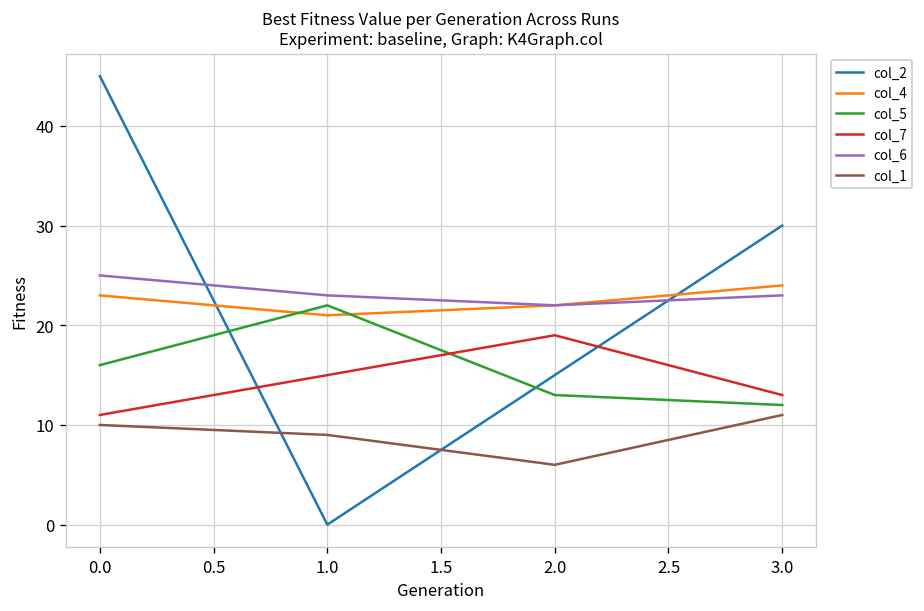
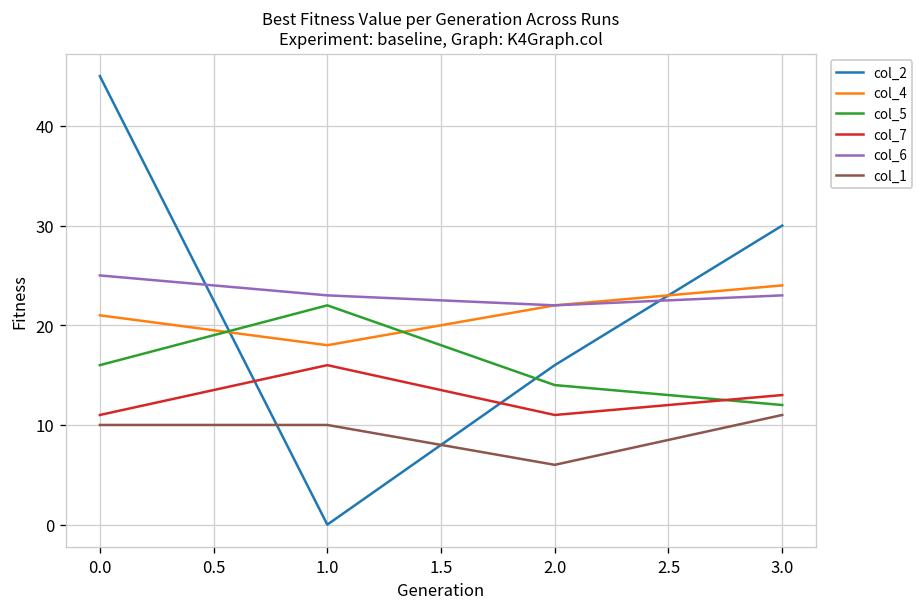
  {
    "col_2": {
      "0.0": 45,
      "1.0": 0,
-     "2.0": 15,
+     "2.0": 16,
      "3.0": 30
    },
    "col_4": {
-     "0.0": 23,
-     "1.0": 21,
+     "0.0": 21,
+     "1.0": 18,
      "3.0": 24
    },
    "col_5": {
      "0.0": 16,
      "1.0": 22,
-     "2.0": 13,
+     "2.0": 14,
      "3.0": 12
    },
    "col_7": {
      "0.0": 11,
-     "1.0": 15,
-     "2.0": 19,
+     "1.0": 16,
+     "2.0": 11,
      "3.0": 13
    },
    "col_6": {
      "0.0": 25,
      "1.0": 23,
      "3.0": 23
    },
    "col_1": {
      "0.0": 10,
-     "1.0": 9,
+     "1.0": 10,
      "2.0": 6,
      "3.0": 11
    }
  }
